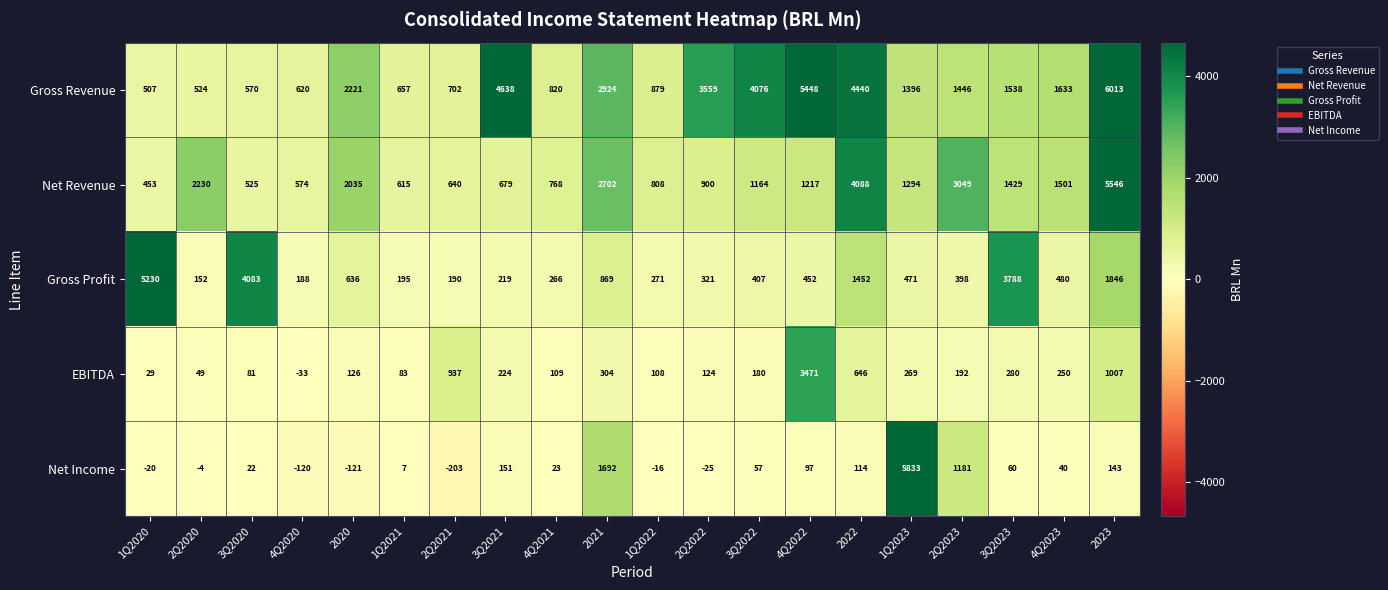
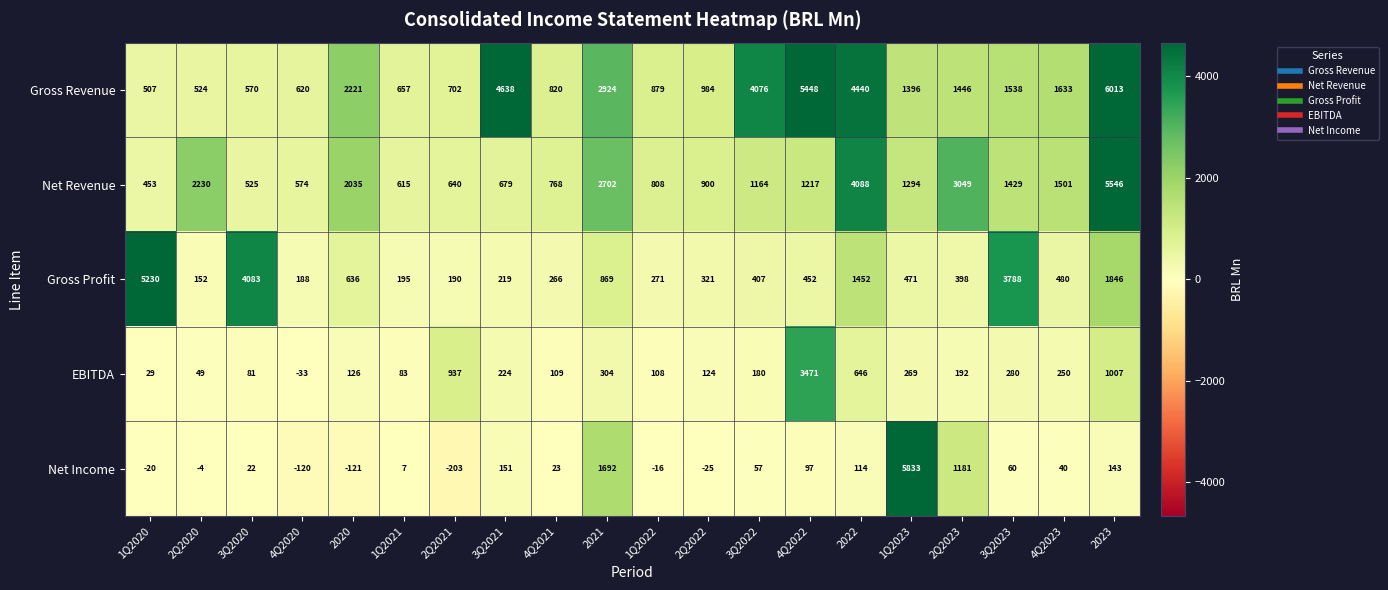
  {
    "Gross Revenue": {
      "1Q2020": 507,
      "2Q2020": 524,
      "3Q2020": 570,
      "4Q2020": 620,
      "2020": 2221,
      "1Q2021": 657,
      "2Q2021": 702,
      "3Q2021": 4638,
      "4Q2021": 820,
      "2021": 2924,
      "1Q2022": 879,
-     "2Q2022": 3559,
+     "2Q2022": 984,
      "3Q2022": 4076,
      "4Q2022": 5448,
      "2022": 4440,
      "1Q2023": 1396,
      "2Q2023": 1446,
      "3Q2023": 1538,
      "4Q2023": 1633,
      "2023": 6013
    },
    "Net Revenue": {
      "1Q2020": 453,
      "2Q2020": 2230,
      "3Q2020": 525,
      "4Q2020": 574,
      "2020": 2035,
      "1Q2021": 615,
      "2Q2021": 640,
      "3Q2021": 679,
      "4Q2021": 768,
      "2021": 2702,
      "1Q2022": 808,
      "2Q2022": 900,
      "3Q2022": 1164,
      "4Q2022": 1217,
      "2022": 4088,
      "1Q2023": 1294,
      "2Q2023": 3049,
      "3Q2023": 1429,
      "4Q2023": 1501,
      "2023": 5546
    },
    "Gross Profit": {
      "1Q2020": 5230,
      "2Q2020": 152,
      "3Q2020": 4083,
      "4Q2020": 188,
      "2020": 636,
      "1Q2021": 195,
      "2Q2021": 190,
      "3Q2021": 219,
      "4Q2021": 266,
      "2021": 869,
      "1Q2022": 271,
      "2Q2022": 321,
      "3Q2022": 407,
      "4Q2022": 452,
      "2022": 1452,
      "1Q2023": 471,
      "2Q2023": 398,
      "3Q2023": 3788,
      "4Q2023": 480,
      "2023": 1846
    },
    "EBITDA": {
      "1Q2020": 29,
      "2Q2020": 49,
      "3Q2020": 81,
      "4Q2020": -33,
      "2020": 126,
      "1Q2021": 83,
      "2Q2021": 937,
      "3Q2021": 224,
      "4Q2021": 109,
      "2021": 304,
      "1Q2022": 108,
      "2Q2022": 124,
      "3Q2022": 180,
      "4Q2022": 3471,
      "2022": 646,
      "1Q2023": 269,
      "2Q2023": 192,
      "3Q2023": 280,
      "4Q2023": 250,
      "2023": 1007
    },
    "Net Income": {
      "1Q2020": -20,
      "2Q2020": -4,
      "3Q2020": 22,
      "4Q2020": -120,
      "2020": -121,
      "1Q2021": 7,
      "2Q2021": -203,
      "3Q2021": 151,
      "4Q2021": 23,
      "2021": 1692,
      "1Q2022": -16,
      "2Q2022": -25,
      "3Q2022": 57,
      "4Q2022": 97,
      "2022": 114,
      "1Q2023": 5833,
      "2Q2023": 1181,
      "3Q2023": 60,
      "4Q2023": 40,
      "2023": 143
    }
  }
